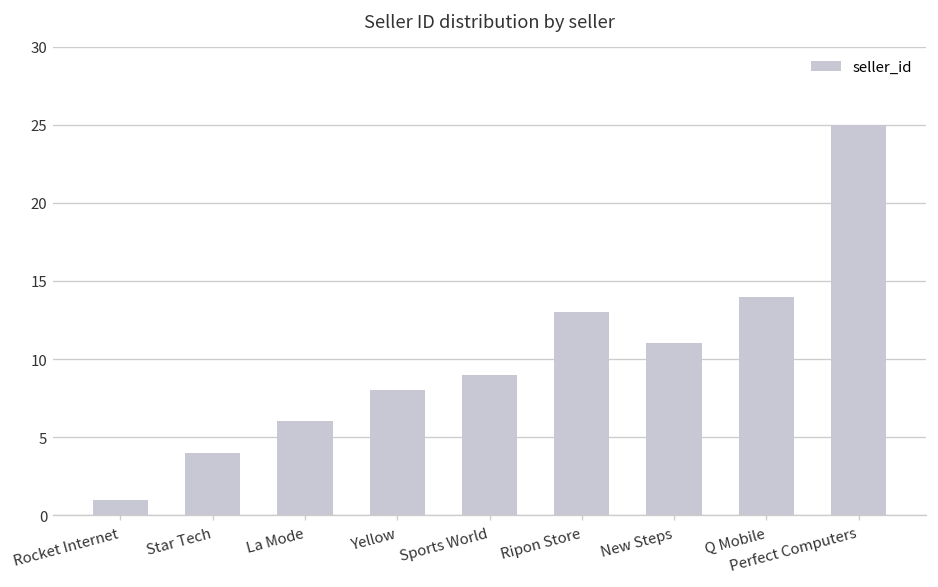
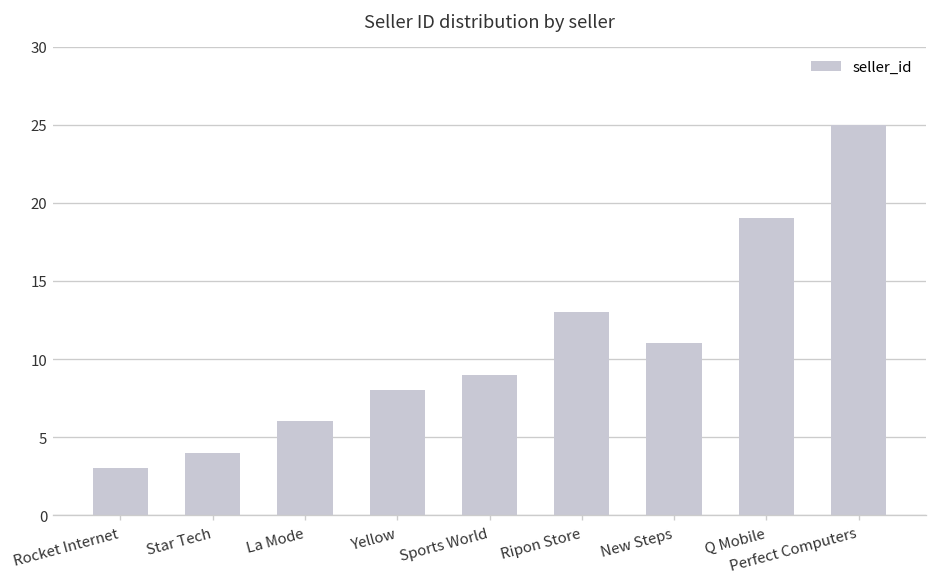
  {
-   "Rocket Internet": 1,
+   "Rocket Internet": 3,
    "Star Tech": 4,
    "La Mode": 6,
    "Yellow": 8,
    "Sports World": 9,
    "Ripon Store": 13,
    "New Steps": 11,
-   "Q Mobile": 14,
+   "Q Mobile": 19,
    "Perfect Computers": 25
  }
